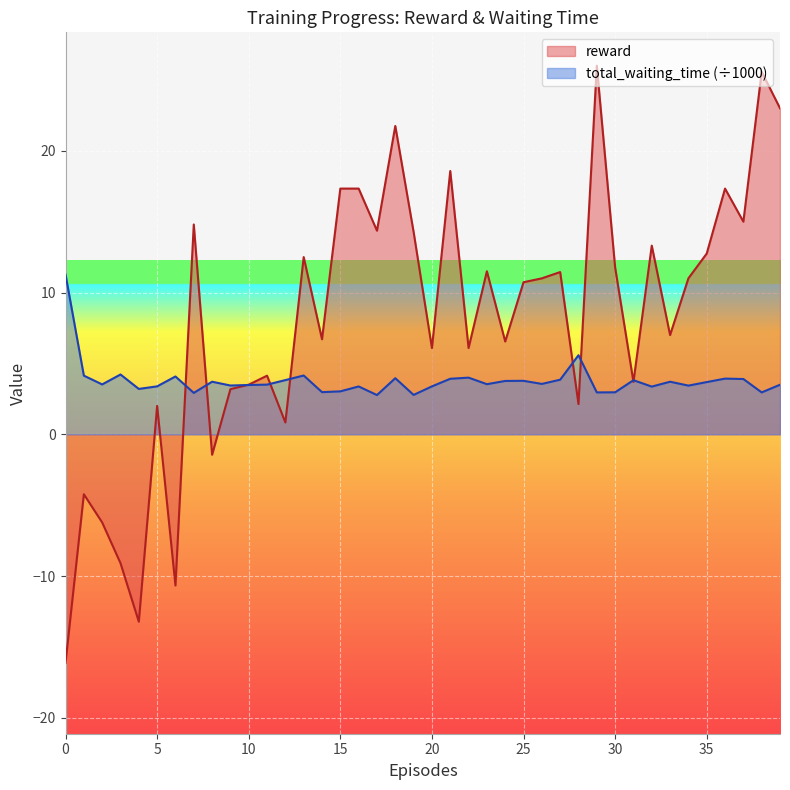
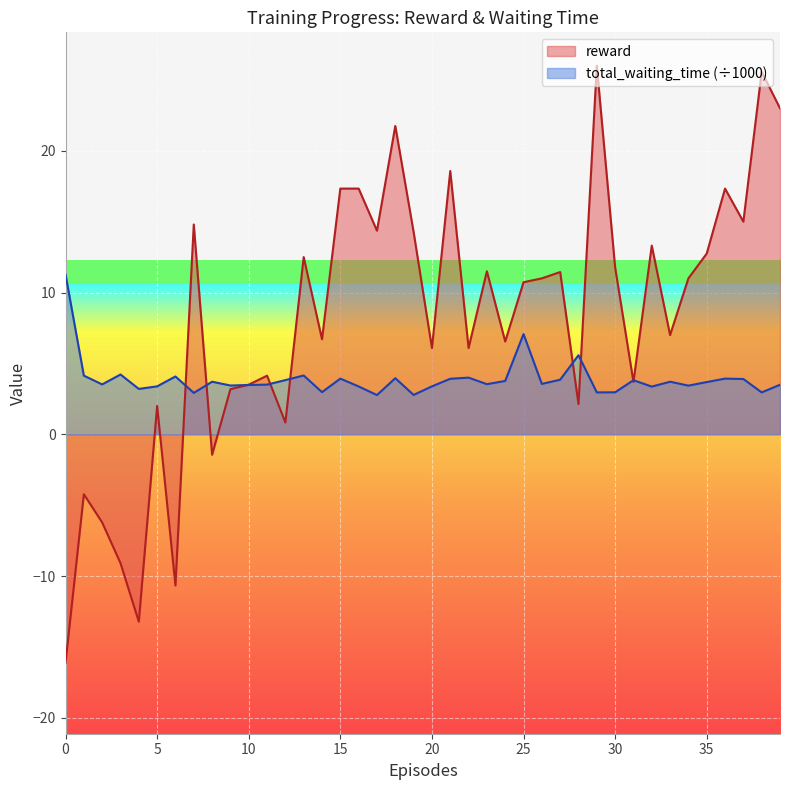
  {
    "total_waiting_time (÷1000)": {
      "0": 11.3,
      "5": 3.4,
-     "15": 3.0,
+     "15": 3.9,
      "20": 3.4,
-     "25": 3.8,
+     "25": 7.1,
      "30": 3.0,
      "35": 3.7
    }
  }
